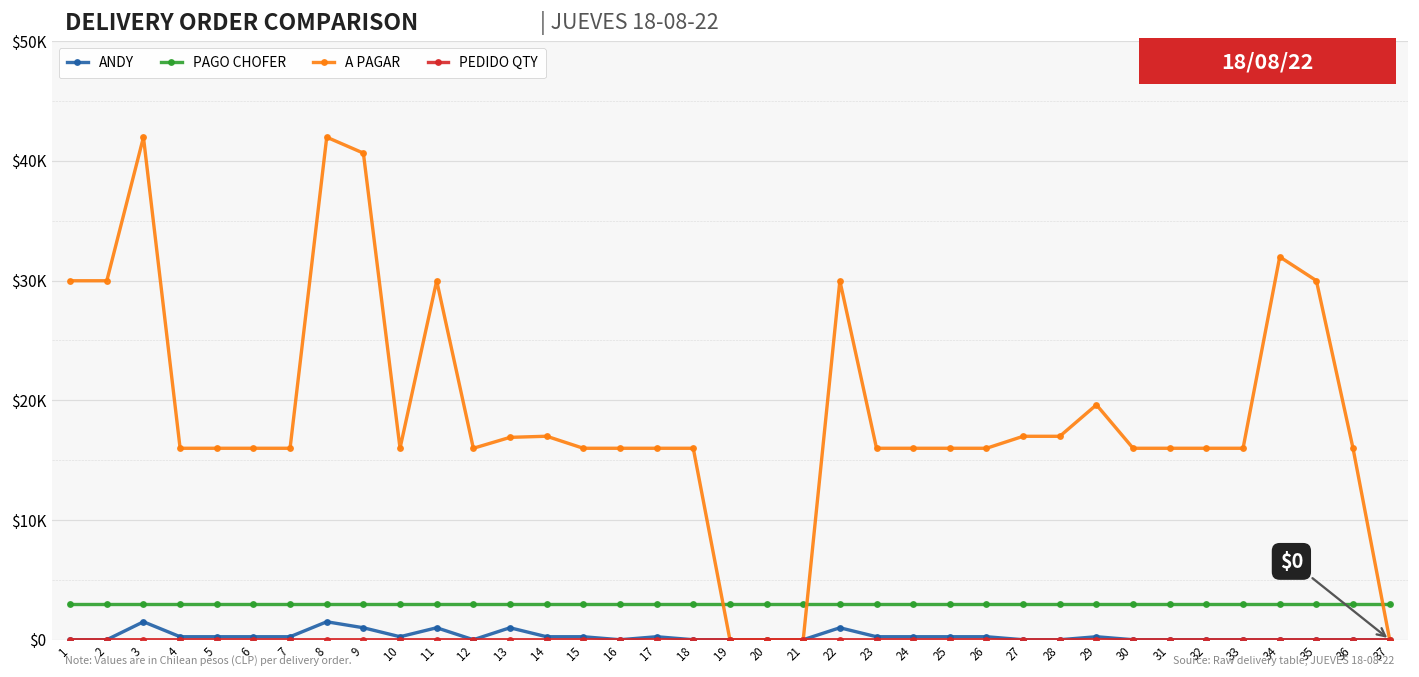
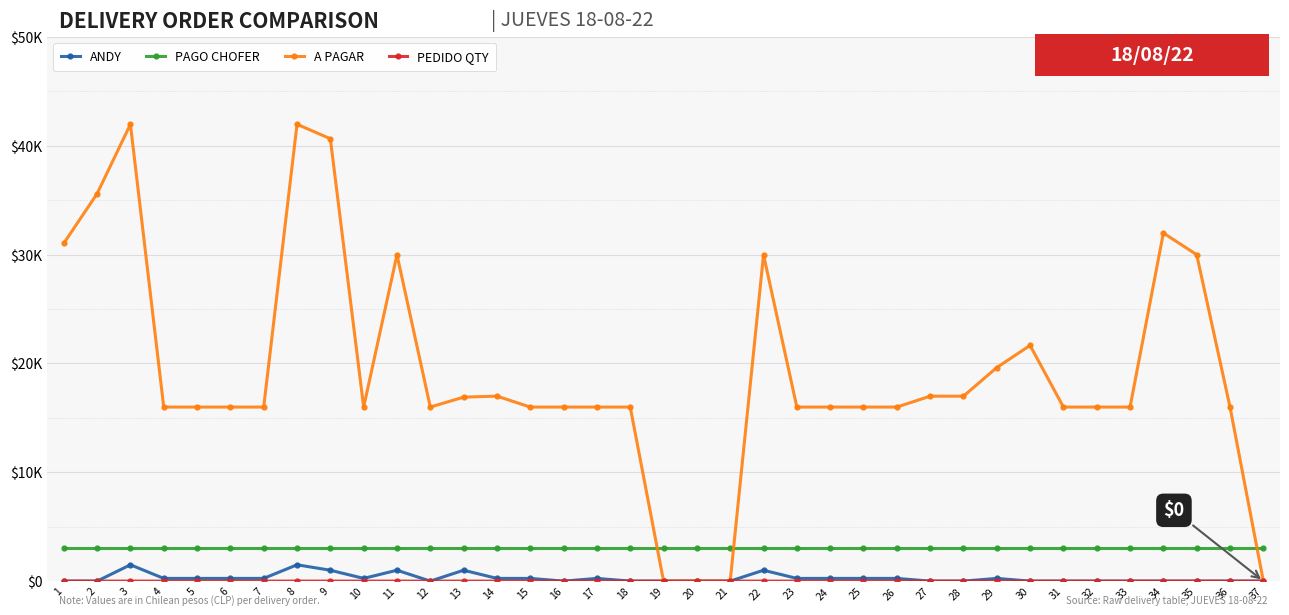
  {
    "ANDY": {
      "3": "$1500",
      "4": "$300",
      "5": "$300",
      "6": "$300",
      "7": "$300",
      "8": "$1500",
      "9": "$1000",
      "10": "$300",
      "11": "$1000",
      "13": "$1000",
      "14": "$300",
      "15": "$300",
      "17": "$300",
      "22": "$1000",
      "23": "$300",
      "24": "$300",
      "25": "$300",
      "26": "$300",
      "29": "$300"
    },
    "PAGO CHOFER": {
      "1": "$3000",
      "2": "$3000",
      "3": "$3000",
      "4": "$3000",
      "5": "$3000",
      "6": "$3000",
      "7": "$3000",
      "8": "$3000",
      "9": "$3000",
      "10": "$3000",
      "11": "$3000",
      "12": "$3000",
      "13": "$3000",
      "14": "$3000",
      "15": "$3000",
      "16": "$3000",
      "17": "$3000",
      "18": "$3000",
      "19": "$3000",
      "20": "$3000",
      "21": "$3000",
      "22": "$3000",
      "23": "$3000",
      "24": "$3000",
      "25": "$3000",
      "26": "$3000",
      "27": "$3000",
      "28": "$3000",
      "29": "$3000",
      "30": "$3000",
      "31": "$3000",
      "32": "$3000",
      "33": "$3000",
      "34": "$3000",
      "35": "$3000",
      "36": "$3000",
      "37": "$3000"
    },
    "A PAGAR": {
-     "1": "$30000",
-     "2": "$30000",
+     "1": "$31000",
+     "2": "$35600",
      "3": "$42000",
      "4": "$16000",
      "5": "$16000",
      "6": "$16000",
      "7": "$16000",
      "8": "$42000",
      "9": "$40600",
      "10": "$16000",
      "11": "$30000",
      "12": "$16000",
      "13": "$16900",
      "14": "$17000",
      "15": "$16000",
      "16": "$16000",
      "17": "$16000",
      "18": "$16000",
      "22": "$30000",
      "23": "$16000",
      "24": "$16000",
      "25": "$16000",
      "26": "$16000",
      "27": "$17000",
      "28": "$17000",
      "29": "$19600",
-     "30": "$16000",
+     "30": "$21700",
      "31": "$16000",
      "32": "$16000",
      "33": "$16000",
      "34": "$32000",
      "35": "$30000",
      "36": "$16000"
    },
    "PEDIDO QTY": {
      "3": "$0",
      "4": "$0",
      "5": "$0",
      "6": "$0",
      "7": "$0",
      "8": "$0",
      "9": "$0",
      "10": "$0",
      "11": "$0",
      "13": "$0",
      "14": "$0",
      "15": "$0",
      "17": "$0",
      "22": "$0",
      "23": "$0",
      "24": "$0",
      "25": "$0",
      "26": "$0",
      "29": "$0"
    }
  }
